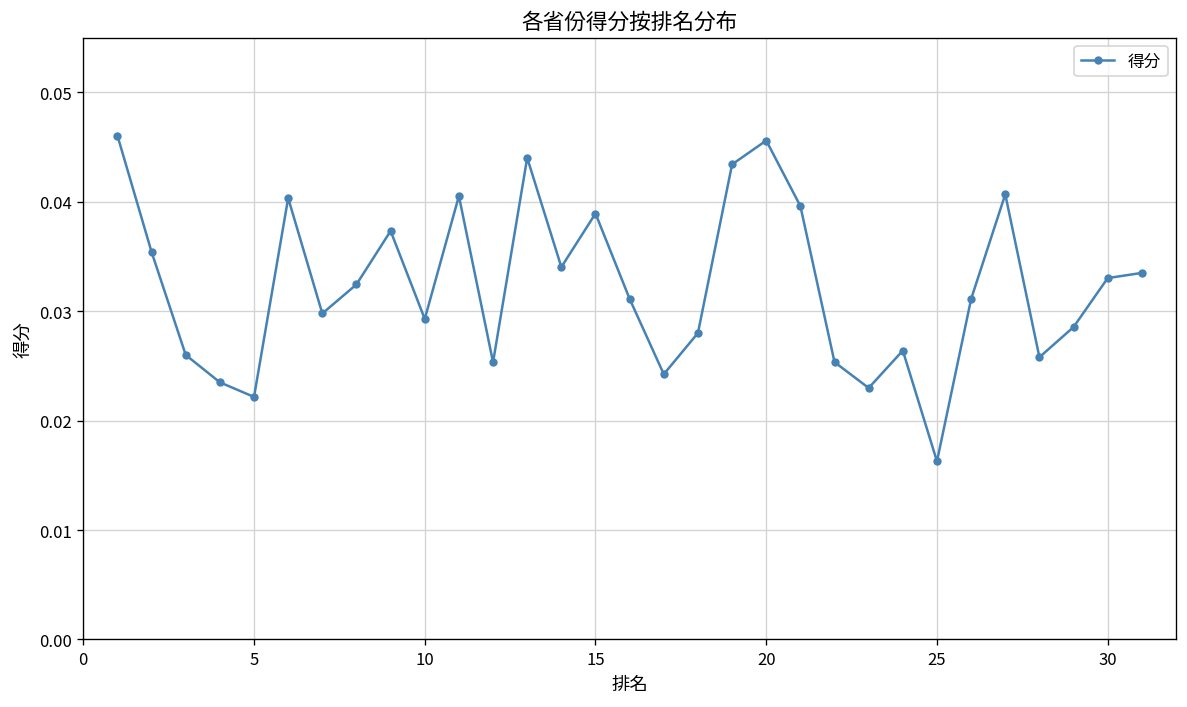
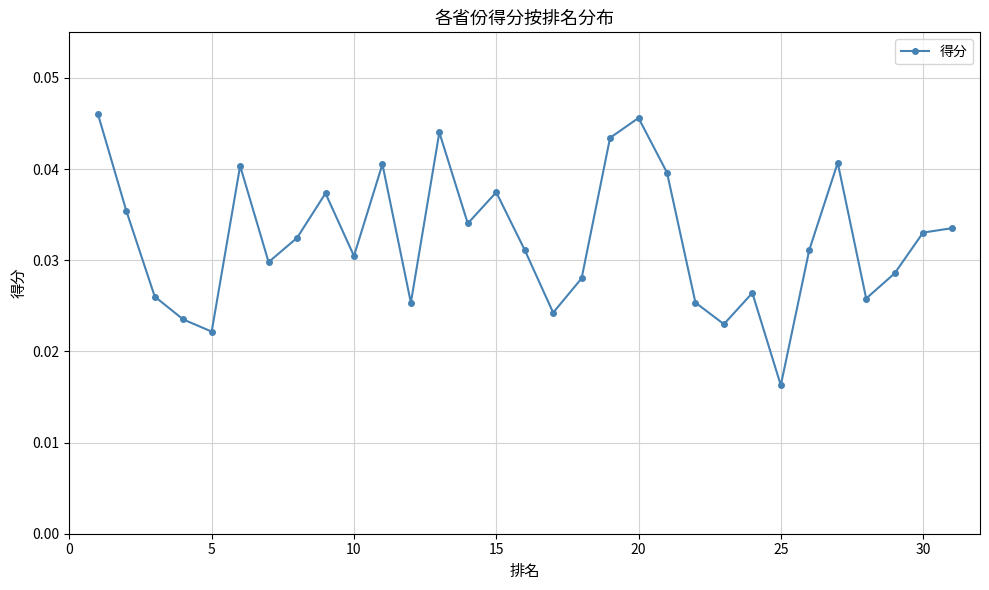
  {
    "5": 0.022,
-   "10": 0.029,
-   "15": 0.039,
+   "10": 0.030,
+   "15": 0.037,
    "20": 0.046,
    "25": 0.016,
    "30": 0.033
  }
